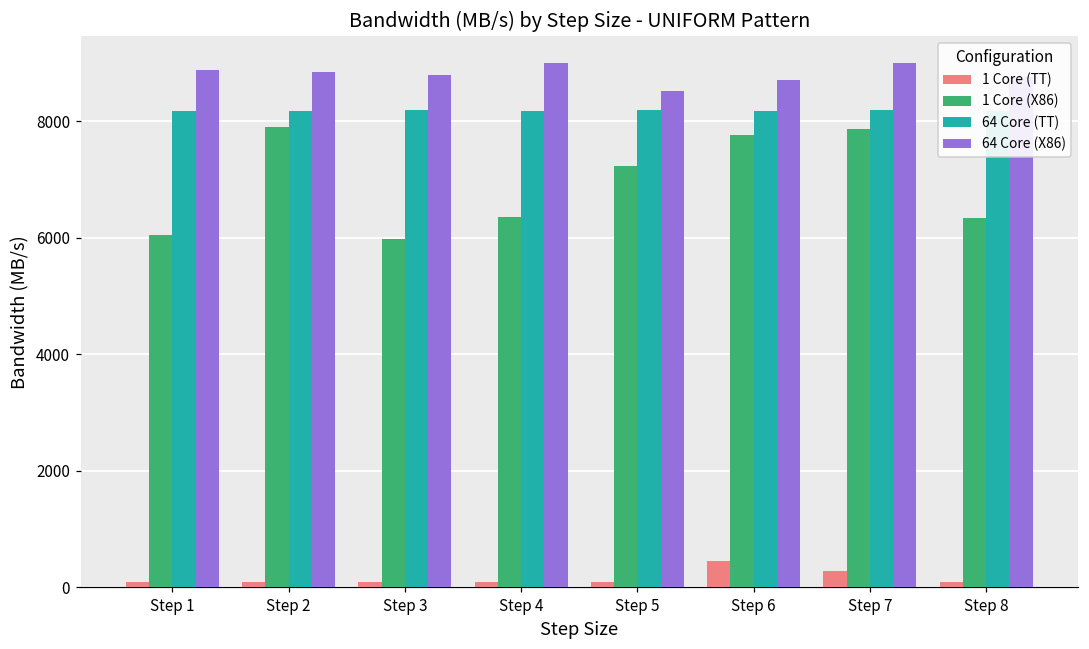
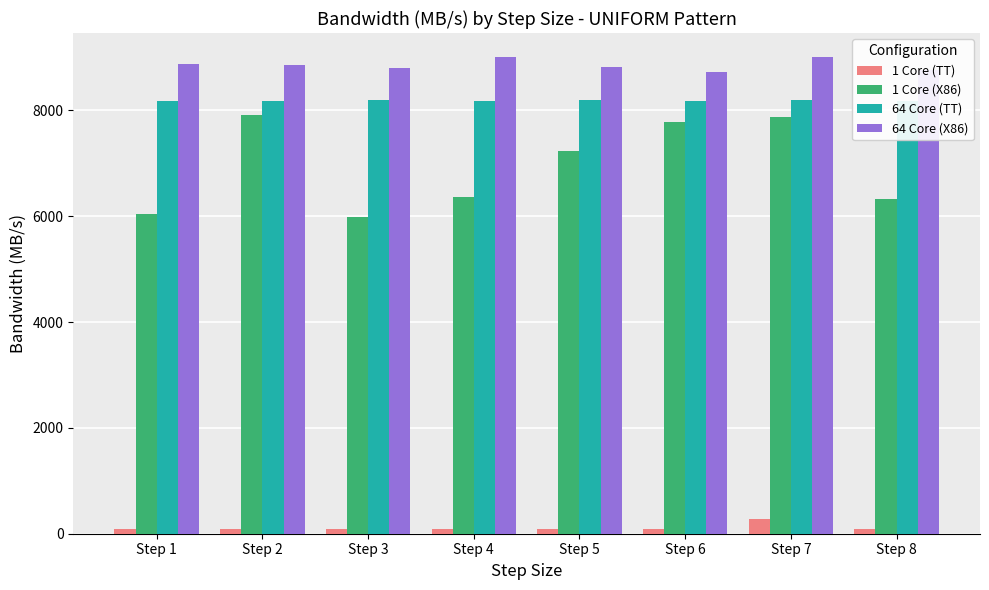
  {
    "1 Core (TT)": {
      "Step 1": 100,
      "Step 2": 100,
      "Step 3": 100,
      "Step 4": 100,
      "Step 5": 100,
-     "Step 6": 400,
+     "Step 6": 100,
      "Step 7": 300,
      "Step 8": 100
    },
    "1 Core (X86)": {
      "Step 1": 6000,
      "Step 2": 7900,
      "Step 3": 6000,
      "Step 4": 6400,
      "Step 5": 7200,
      "Step 6": 7800,
      "Step 7": 7900,
      "Step 8": 6300
    },
    "64 Core (TT)": {
      "Step 1": 8200,
      "Step 2": 8200,
      "Step 3": 8200,
      "Step 4": 8200,
      "Step 5": 8200,
      "Step 6": 8200,
      "Step 7": 8200
    },
    "64 Core (X86)": {
      "Step 1": 8900,
      "Step 2": 8900,
      "Step 3": 8800,
      "Step 4": 9000,
-     "Step 5": 8500,
+     "Step 5": 8800,
      "Step 6": 8700,
      "Step 7": 9000
    }
  }
